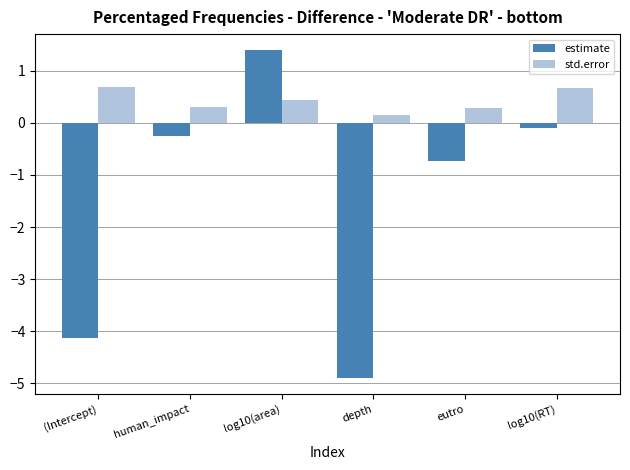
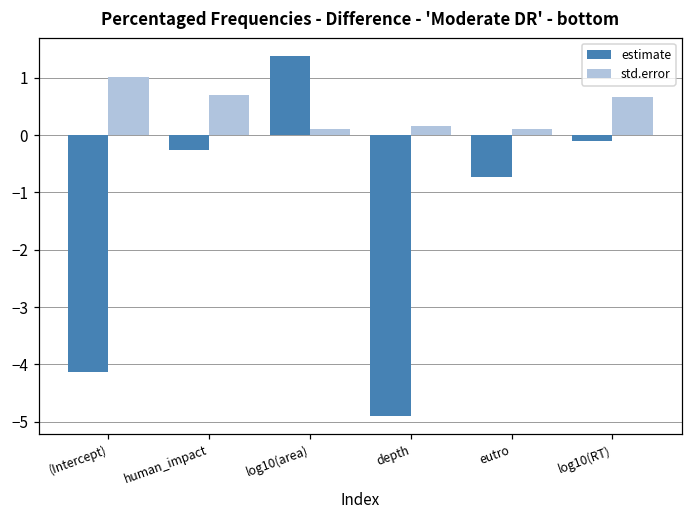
  {
    "estimate": {
      "(Intercept)": -4.1,
      "human_impact": -0.3,
      "log10(area)": 1.4,
      "depth": -4.9,
      "eutro": -0.7,
      "log10(RT)": -0.1
    },
    "std.error": {
-     "(Intercept)": 0.7,
-     "human_impact": 0.3,
-     "log10(area)": 0.4,
+     "(Intercept)": 1.0,
+     "human_impact": 0.7,
+     "log10(area)": 0.1,
      "depth": 0.2,
-     "eutro": 0.3,
+     "eutro": 0.1,
      "log10(RT)": 0.7
    }
  }
